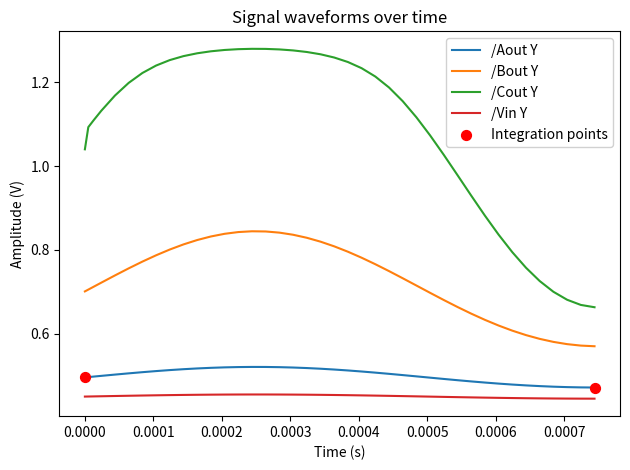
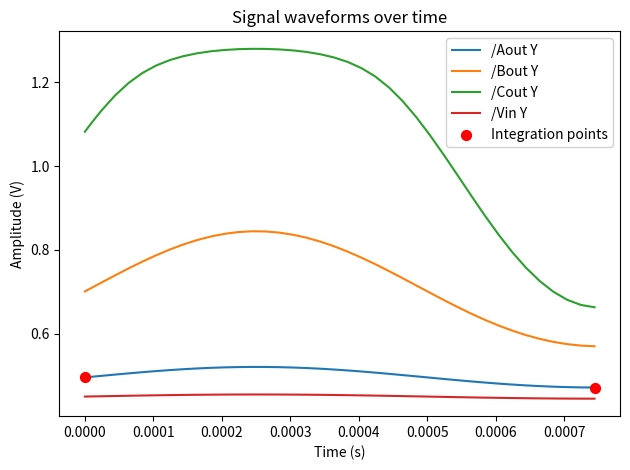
  {
    "/Bout Y": {
      "0.0000": 0.70
    },
    "/Cout Y": {
-     "0.0000": 1.04
+     "0.0000": 1.08
    },
    "/Vin Y": {
      "0.0000": 0.45
    }
  }
